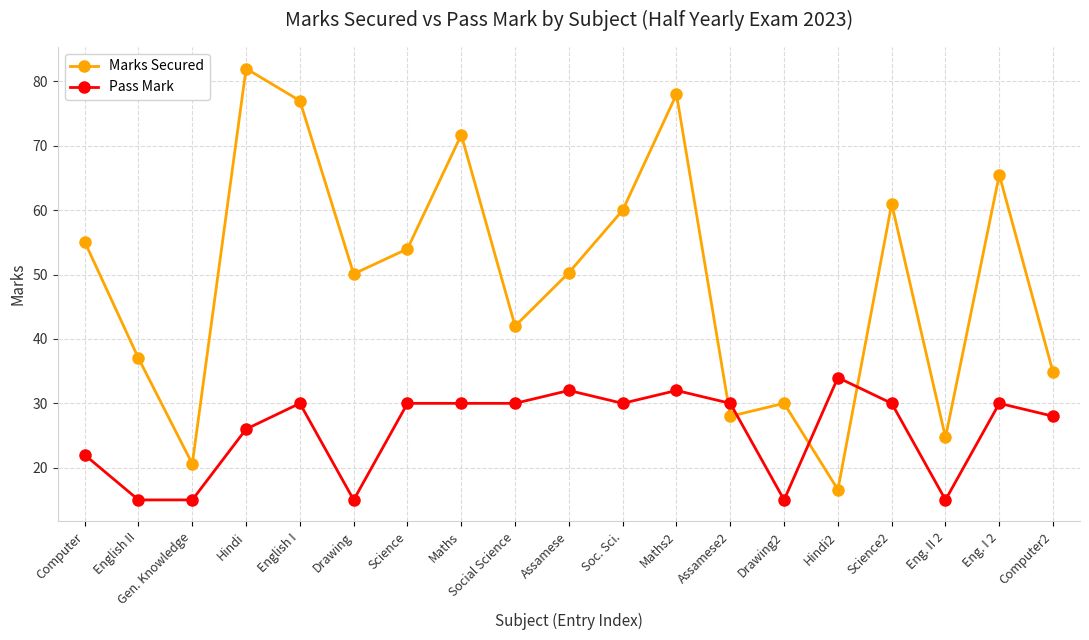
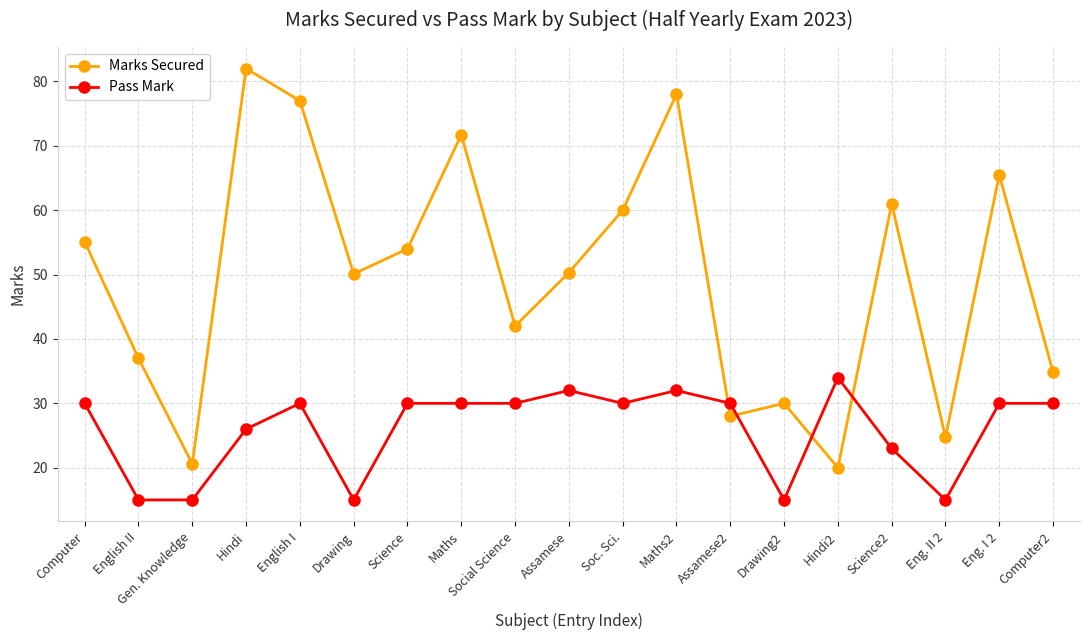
  {
    "Marks Secured": {
      "Computer": 55,
      "English II": 37,
      "Gen. Knowledge": 21,
      "Hindi": 82,
      "English I": 77,
      "Drawing": 50,
      "Science": 54,
      "Maths": 72,
      "Social Science": 42,
      "Assamese": 50,
      "Soc. Sci.": 60,
      "Maths2": 78,
      "Assamese2": 28,
      "Drawing2": 30,
-     "Hindi2": 17,
+     "Hindi2": 20,
      "Science2": 61,
      "Eng. II 2": 25,
      "Eng. I 2": 66,
      "Computer2": 35
    },
    "Pass Mark": {
-     "Computer": 22,
+     "Computer": 30,
      "English II": 15,
      "Gen. Knowledge": 15,
      "Hindi": 26,
      "English I": 30,
      "Drawing": 15,
      "Science": 30,
      "Maths": 30,
      "Social Science": 30,
      "Assamese": 32,
      "Soc. Sci.": 30,
      "Maths2": 32,
      "Assamese2": 30,
      "Drawing2": 15,
      "Hindi2": 34,
-     "Science2": 30,
+     "Science2": 23,
      "Eng. II 2": 15,
      "Eng. I 2": 30,
-     "Computer2": 28
+     "Computer2": 30
    }
  }
